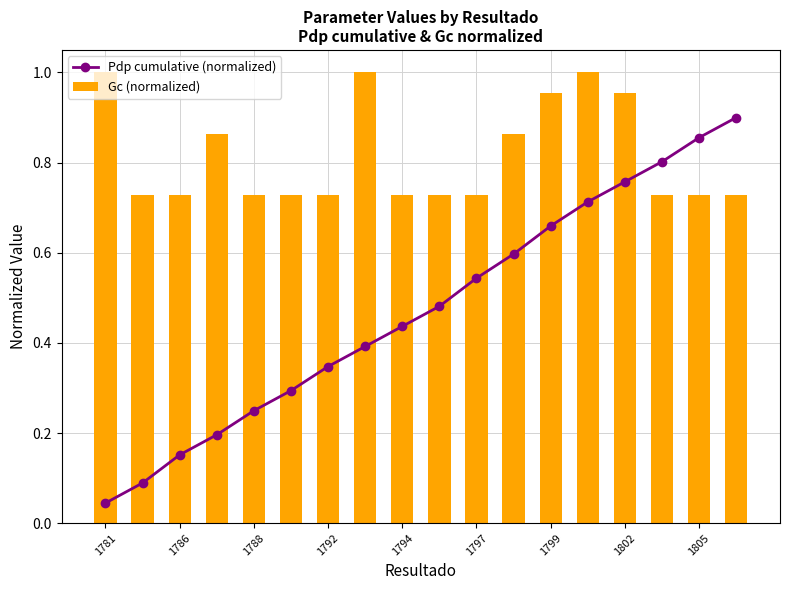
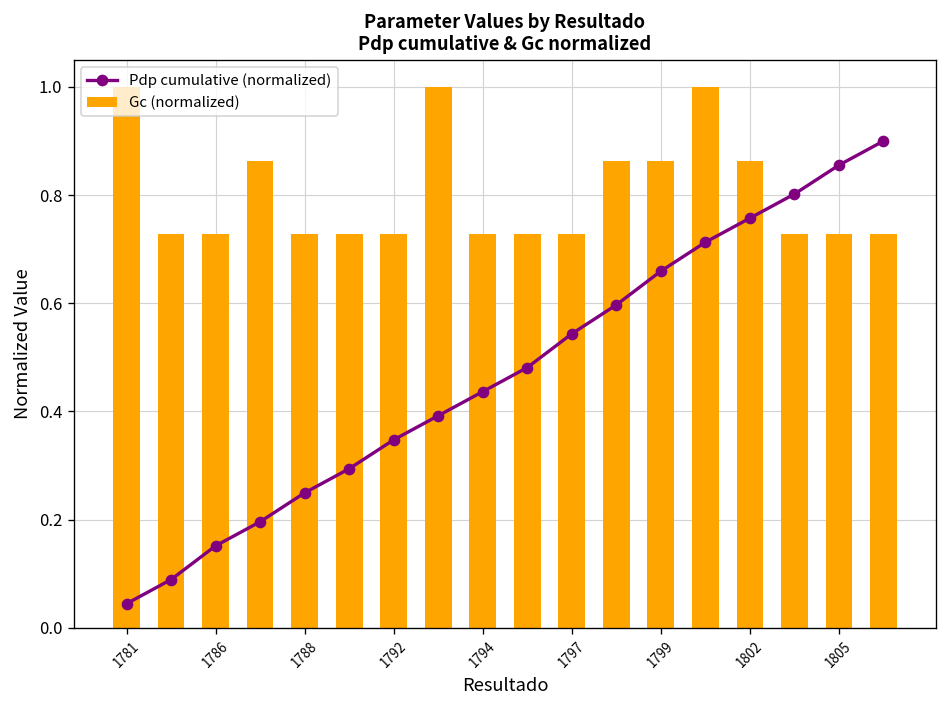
  {
    "Pdp cumulative (normalized)": {
      "1781": 0.04,
      "1786": 0.15,
      "1788": 0.25,
      "1792": 0.35,
      "1794": 0.44,
      "1797": 0.54,
      "1799": 0.66,
      "1802": 0.76,
      "1805": 0.86
    },
    "Gc (normalized)": {
      "1786": 0.73,
      "1788": 0.73,
      "1792": 0.73,
      "1794": 0.73,
      "1797": 0.73,
-     "1799": 0.95,
-     "1802": 0.95,
+     "1799": 0.86,
+     "1802": 0.86,
      "1805": 0.73
    }
  }
